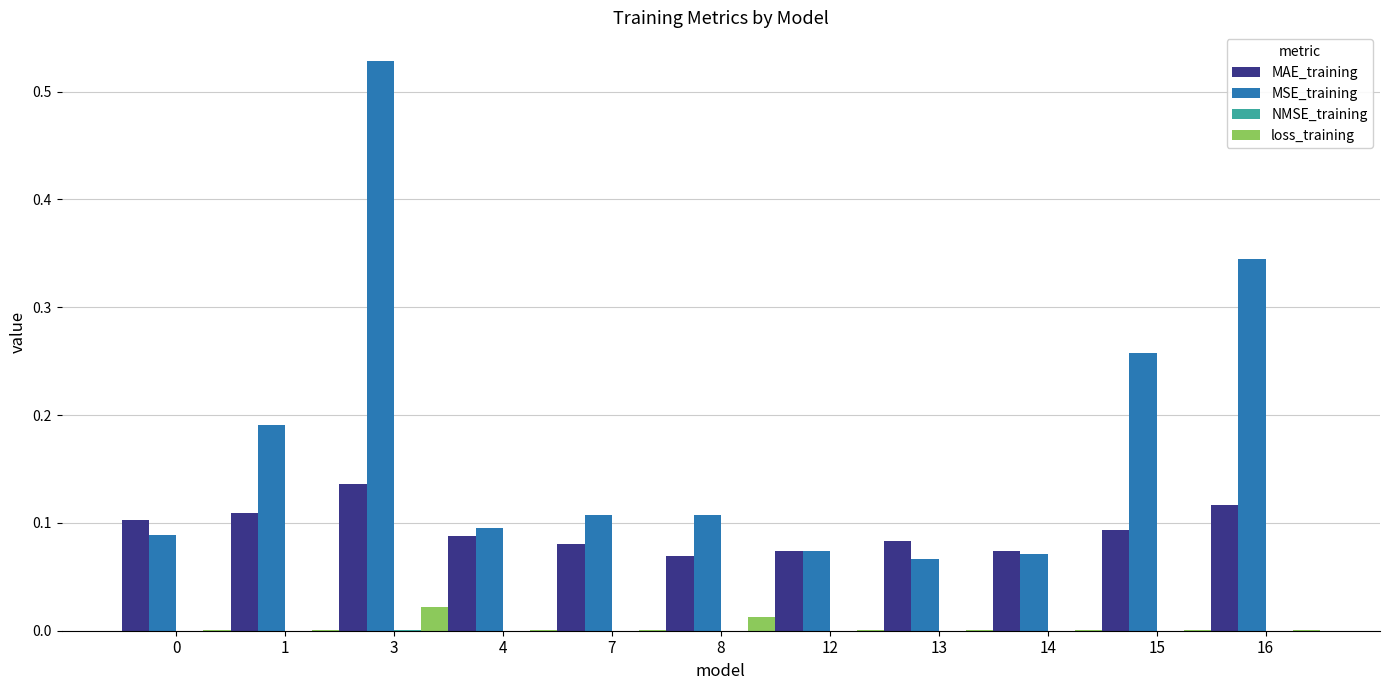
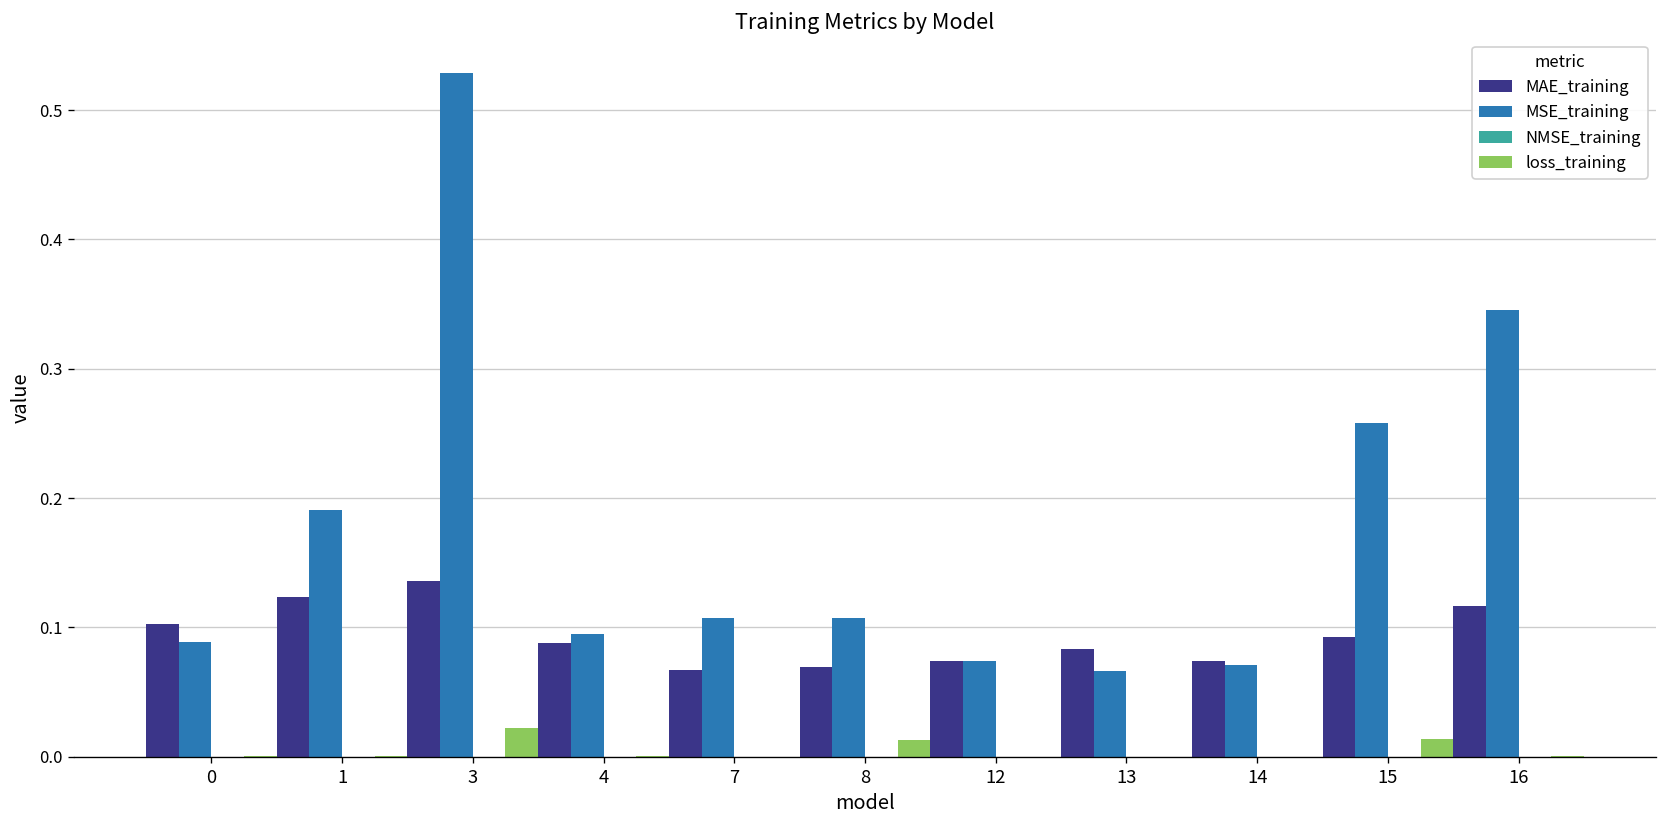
  {
    "MAE_training": {
      "0": 0.103,
-     "1": 0.109,
+     "1": 0.123,
      "3": 0.136,
      "4": 0.088,
-     "7": 0.081,
+     "7": 0.067,
      "8": 0.069,
      "12": 0.074,
      "13": 0.084,
      "14": 0.074,
      "15": 0.093,
      "16": 0.116
    },
    "loss_training": {
      "3": 0.022,
      "8": 0.013,
-     "15": 0.000
+     "15": 0.014
    }
  }
